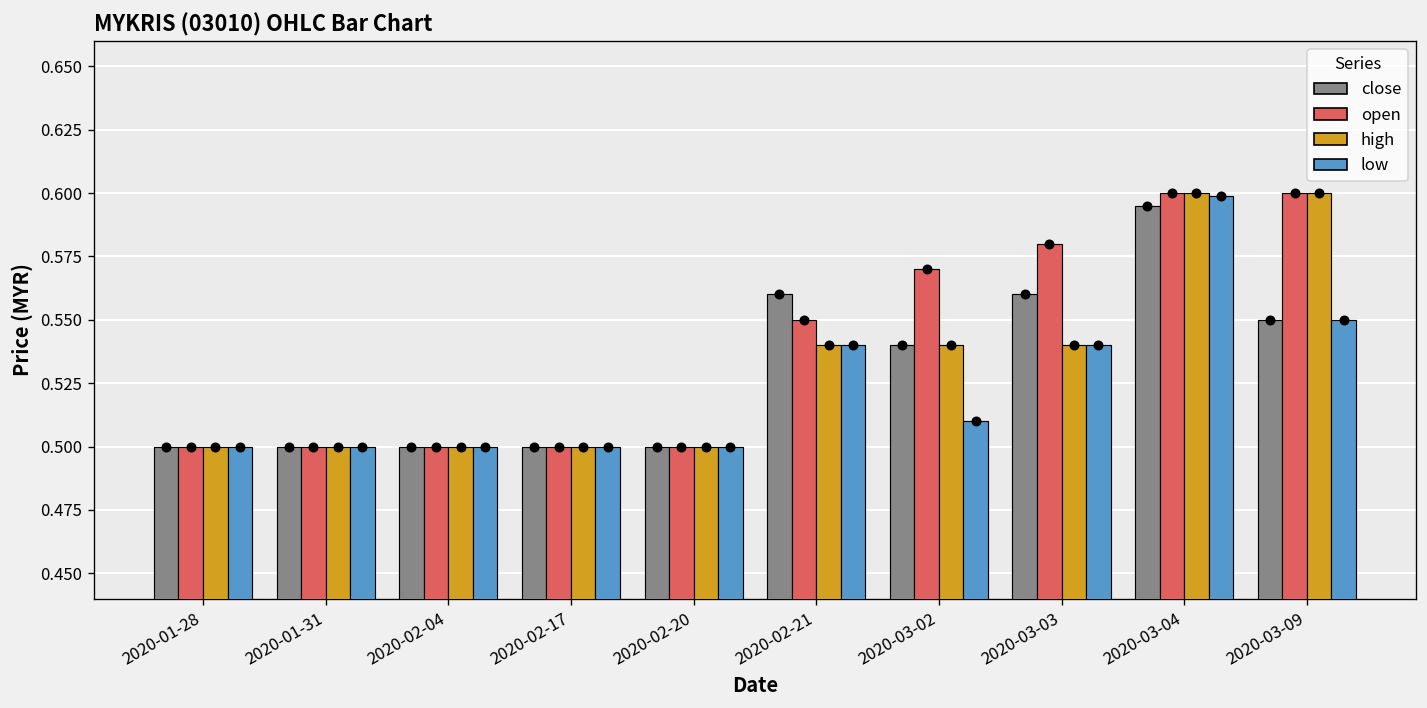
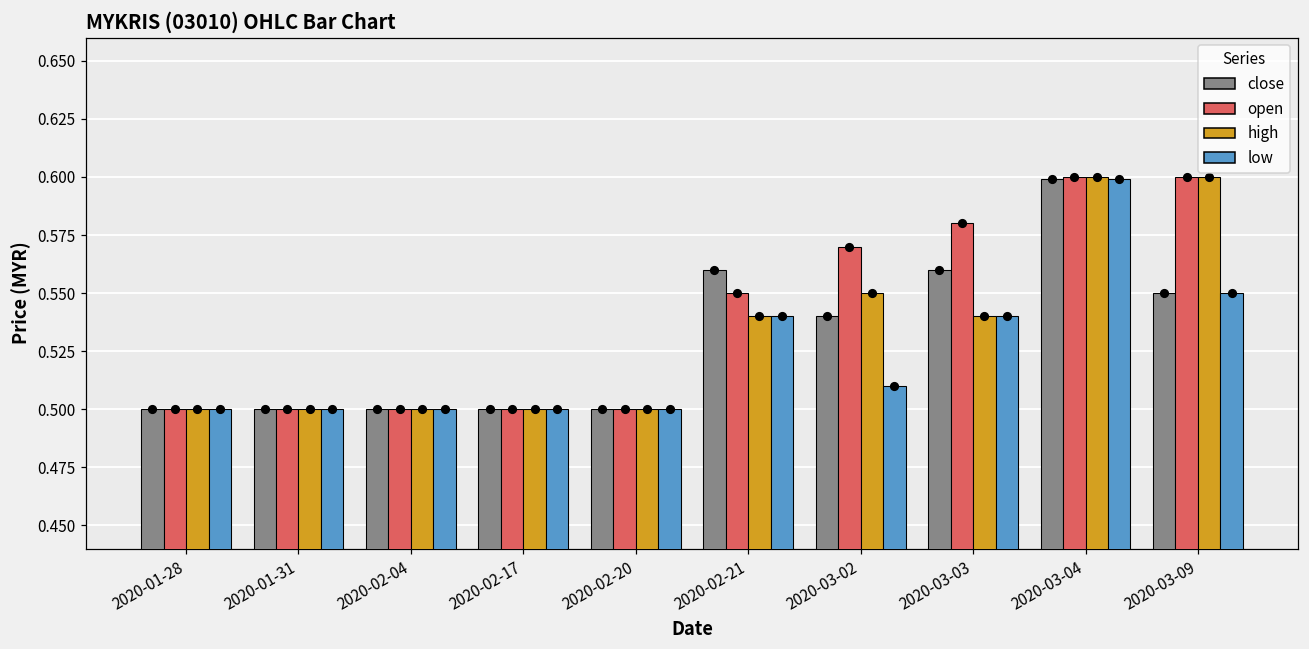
  {
    "close": {
      "2020-01-28": 0.500,
      "2020-01-31": 0.500,
      "2020-02-04": 0.500,
      "2020-02-17": 0.500,
      "2020-02-20": 0.500,
      "2020-02-21": 0.560,
      "2020-03-02": 0.540,
      "2020-03-03": 0.560,
-     "2020-03-04": 0.595,
+     "2020-03-04": 0.599,
      "2020-03-09": 0.550
    },
    "open": {
      "2020-01-28": 0.500,
      "2020-01-31": 0.500,
      "2020-02-04": 0.500,
      "2020-02-17": 0.500,
      "2020-02-20": 0.500,
      "2020-02-21": 0.550,
      "2020-03-02": 0.570,
      "2020-03-03": 0.580,
      "2020-03-04": 0.600,
      "2020-03-09": 0.600
    },
    "high": {
      "2020-01-28": 0.50,
      "2020-01-31": 0.50,
      "2020-02-04": 0.50,
      "2020-02-17": 0.50,
      "2020-02-20": 0.50,
      "2020-02-21": 0.54,
-     "2020-03-02": 0.54,
+     "2020-03-02": 0.55,
      "2020-03-03": 0.54,
      "2020-03-04": 0.60,
      "2020-03-09": 0.60
    },
    "low": {
      "2020-01-28": 0.500,
      "2020-01-31": 0.500,
      "2020-02-04": 0.500,
      "2020-02-17": 0.500,
      "2020-02-20": 0.500,
      "2020-02-21": 0.540,
      "2020-03-02": 0.510,
      "2020-03-03": 0.540,
      "2020-03-04": 0.599,
      "2020-03-09": 0.550
    }
  }
